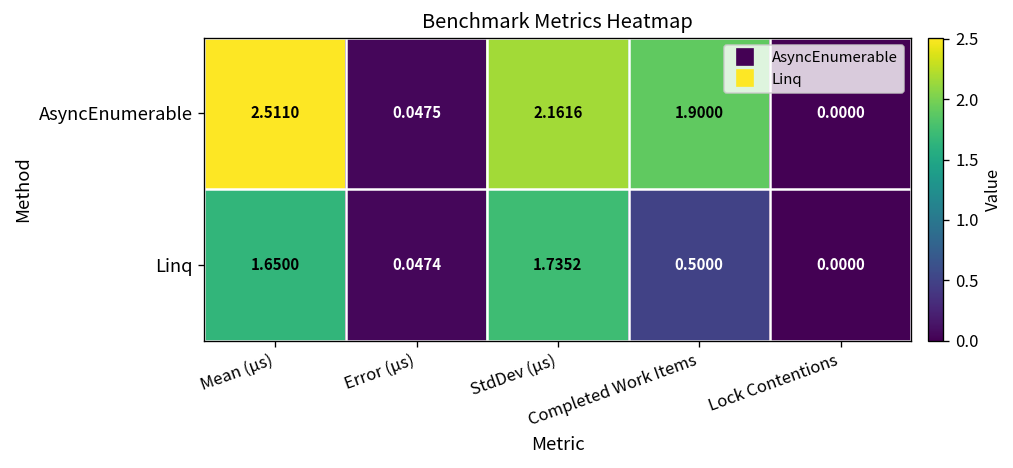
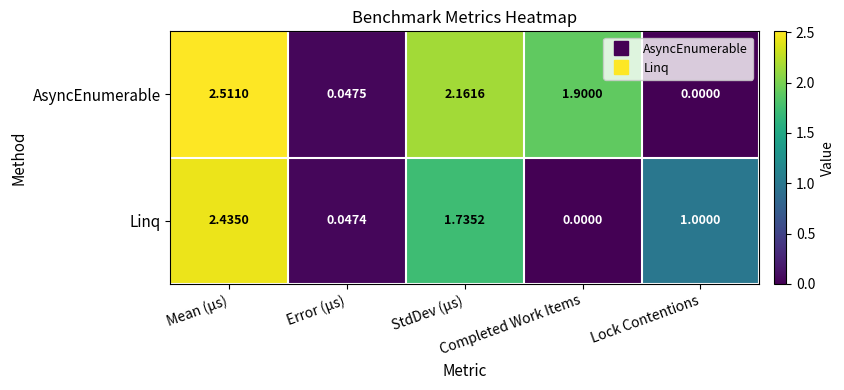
  {
    "AsyncEnumerable": {
      "Mean (μs)": 2.5110,
      "Error (μs)": 0.0475,
      "StdDev (μs)": 2.1616,
      "Completed Work Items": 1.9000,
      "Lock Contentions": 0.0000
    },
    "Linq": {
-     "Mean (μs)": 1.6500,
+     "Mean (μs)": 2.4350,
      "Error (μs)": 0.0474,
      "StdDev (μs)": 1.7352,
-     "Completed Work Items": 0.5000,
-     "Lock Contentions": 0.0000
+     "Completed Work Items": 0.0000,
+     "Lock Contentions": 1.0000
    }
  }
